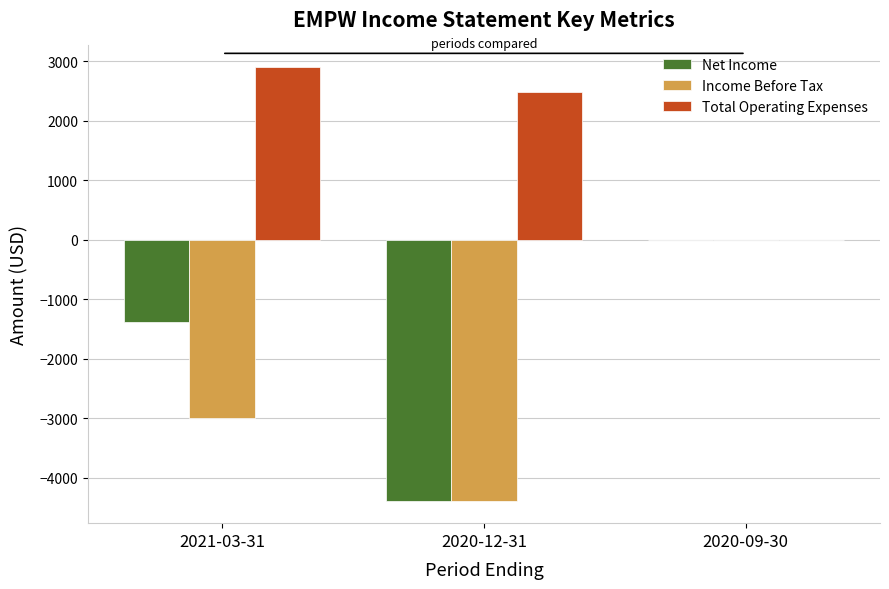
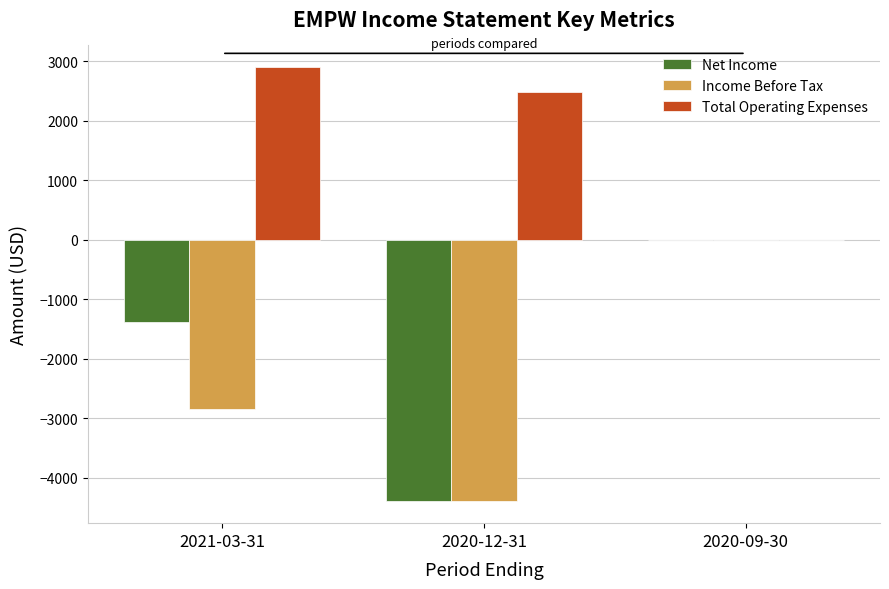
  {
    "Net Income": {
      "2021-03-31": -1400,
      "2020-12-31": -4400,
      "2020-09-30": 0
    },
    "Income Before Tax": {
-     "2021-03-31": -3000,
+     "2021-03-31": -2900,
      "2020-12-31": -4400,
      "2020-09-30": 0
    },
    "Total Operating Expenses": {
      "2021-03-31": 2900,
      "2020-12-31": 2500,
      "2020-09-30": 0
    }
  }
